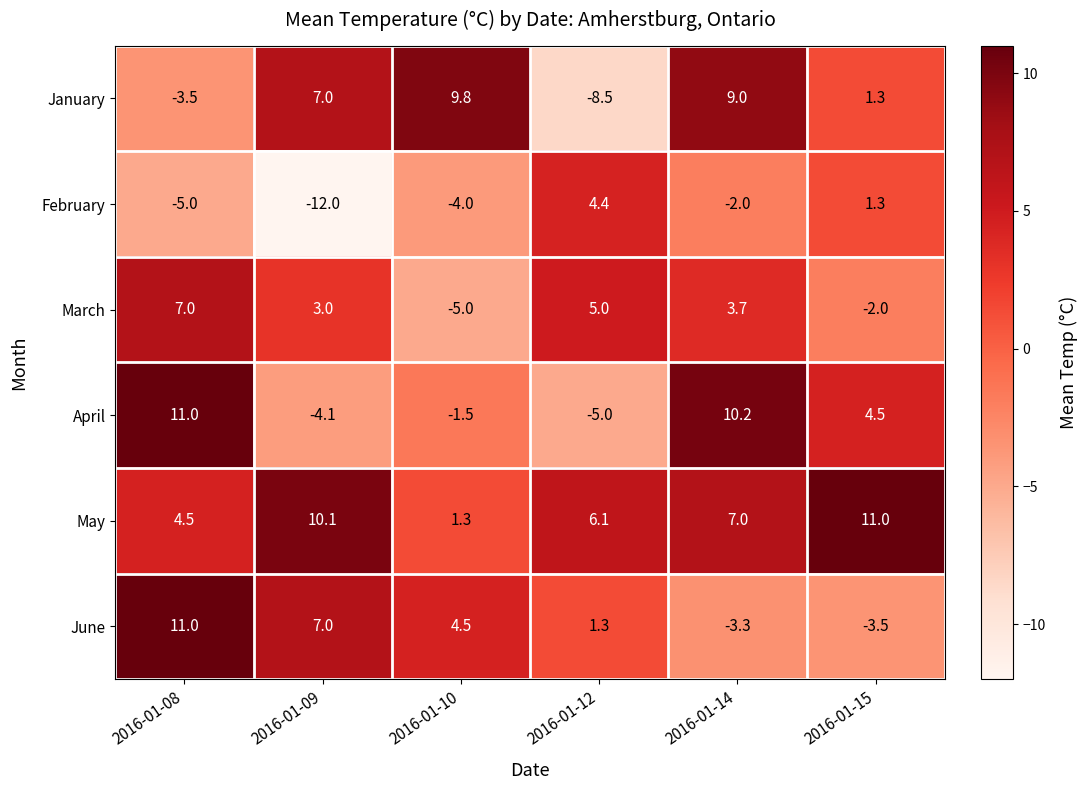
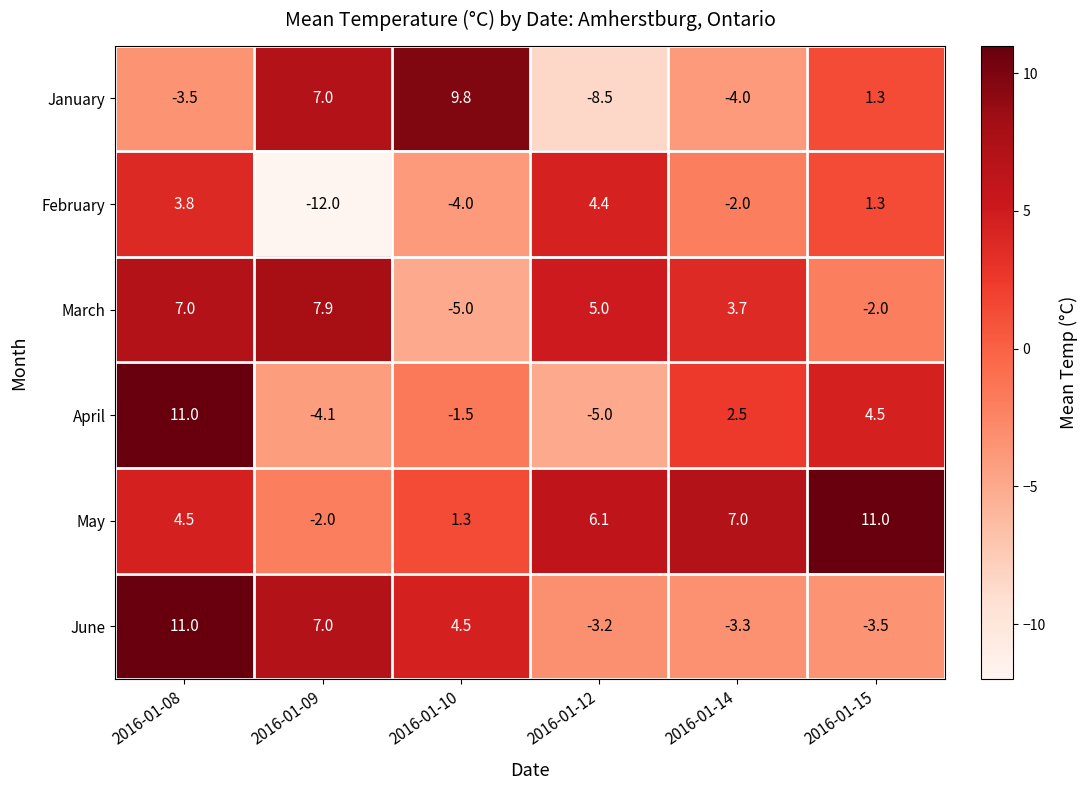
  {
    "January": {
      "2016-01-08": -3.5,
      "2016-01-09": 7.0,
      "2016-01-10": 9.8,
      "2016-01-12": -8.5,
-     "2016-01-14": 9.0,
+     "2016-01-14": -4.0,
      "2016-01-15": 1.3
    },
    "February": {
-     "2016-01-08": -5.0,
+     "2016-01-08": 3.8,
      "2016-01-09": -12.0,
      "2016-01-10": -4.0,
      "2016-01-12": 4.4,
      "2016-01-14": -2.0,
      "2016-01-15": 1.3
    },
    "March": {
      "2016-01-08": 7.0,
-     "2016-01-09": 3.0,
+     "2016-01-09": 7.9,
      "2016-01-10": -5.0,
      "2016-01-12": 5.0,
      "2016-01-14": 3.7,
      "2016-01-15": -2.0
    },
    "April": {
      "2016-01-08": 11.0,
      "2016-01-09": -4.1,
      "2016-01-10": -1.5,
      "2016-01-12": -5.0,
-     "2016-01-14": 10.2,
+     "2016-01-14": 2.5,
      "2016-01-15": 4.5
    },
    "May": {
      "2016-01-08": 4.5,
-     "2016-01-09": 10.1,
+     "2016-01-09": -2.0,
      "2016-01-10": 1.3,
      "2016-01-12": 6.1,
      "2016-01-14": 7.0,
      "2016-01-15": 11.0
    },
    "June": {
      "2016-01-08": 11.0,
      "2016-01-09": 7.0,
      "2016-01-10": 4.5,
-     "2016-01-12": 1.3,
+     "2016-01-12": -3.2,
      "2016-01-14": -3.3,
      "2016-01-15": -3.5
    }
  }
